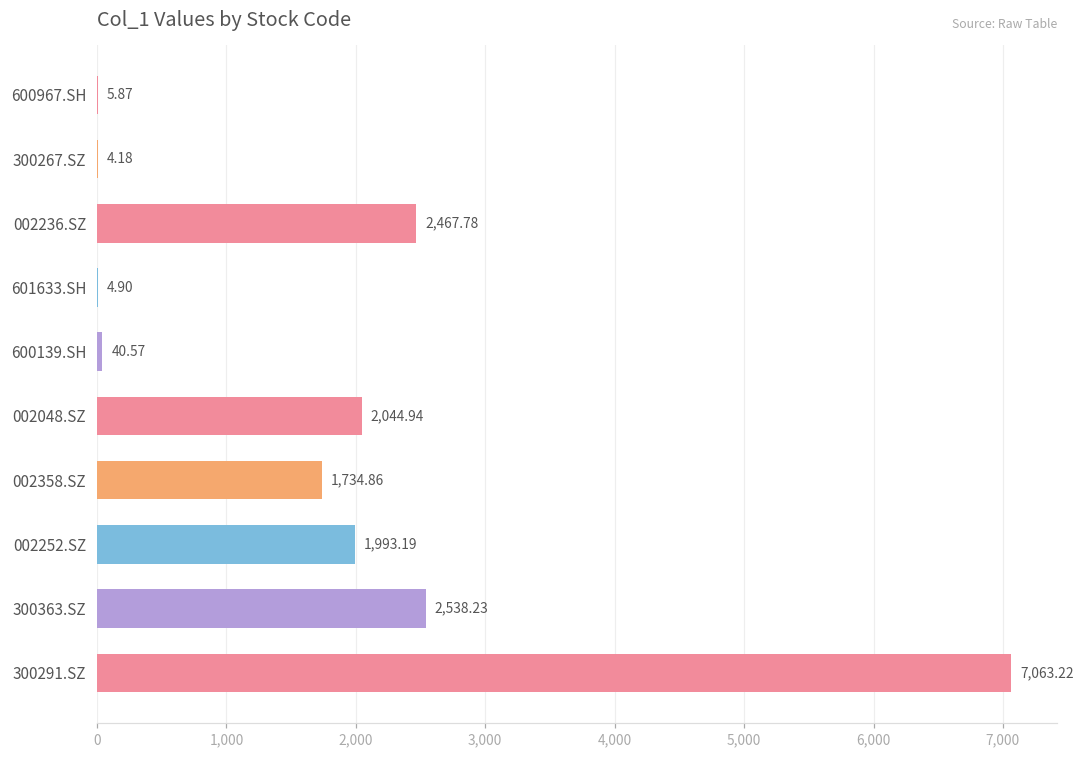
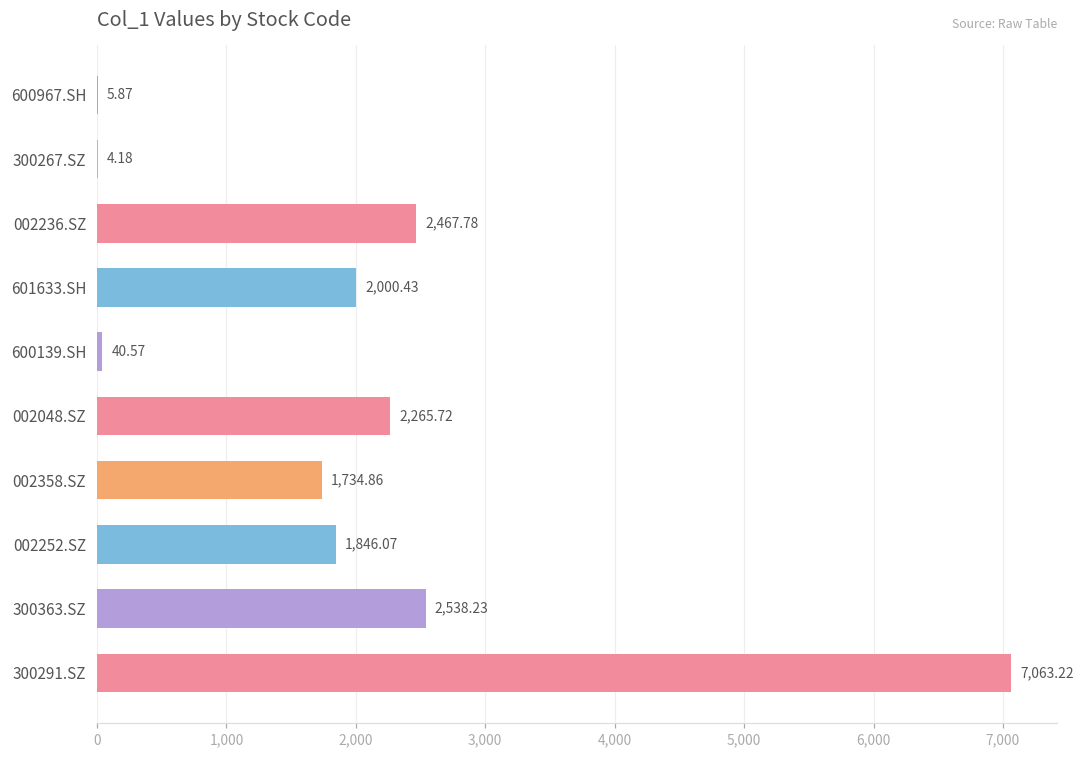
  {
    "600967.SH": "5.87",
    "300267.SZ": "4.18",
    "002236.SZ": "2,467.78",
-   "601633.SH": "4.90",
+   "601633.SH": "2,000.43",
    "600139.SH": "40.57",
-   "002048.SZ": "2,044.94",
+   "002048.SZ": "2,265.72",
    "002358.SZ": "1,734.86",
-   "002252.SZ": "1,993.19",
+   "002252.SZ": "1,846.07",
    "300363.SZ": "2,538.23",
    "300291.SZ": "7,063.22"
  }
